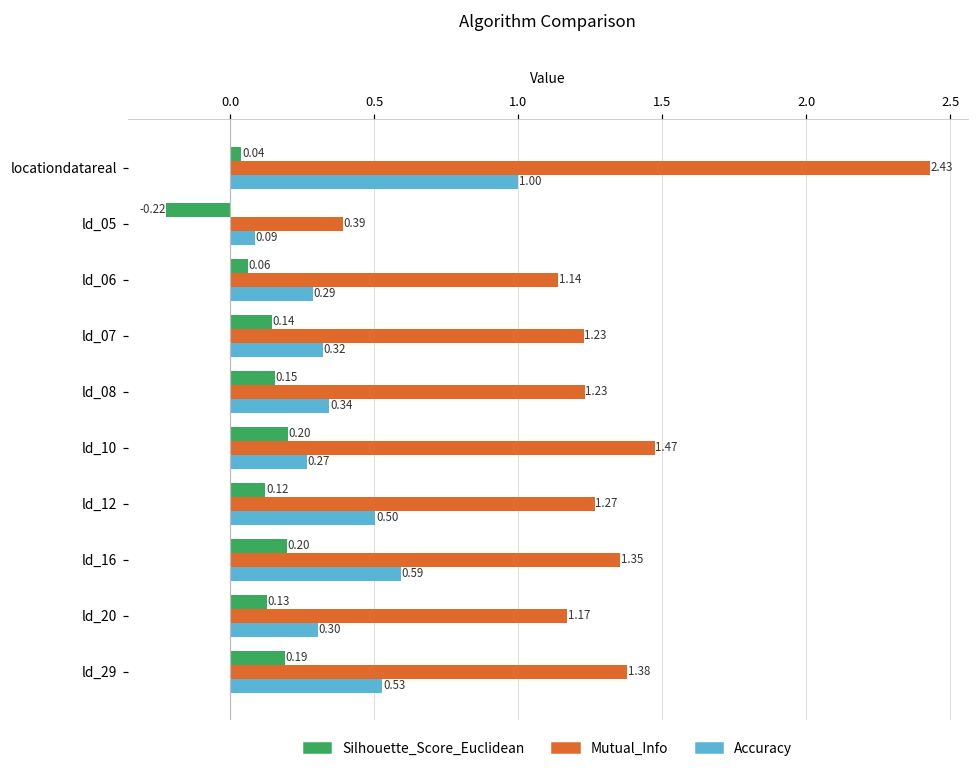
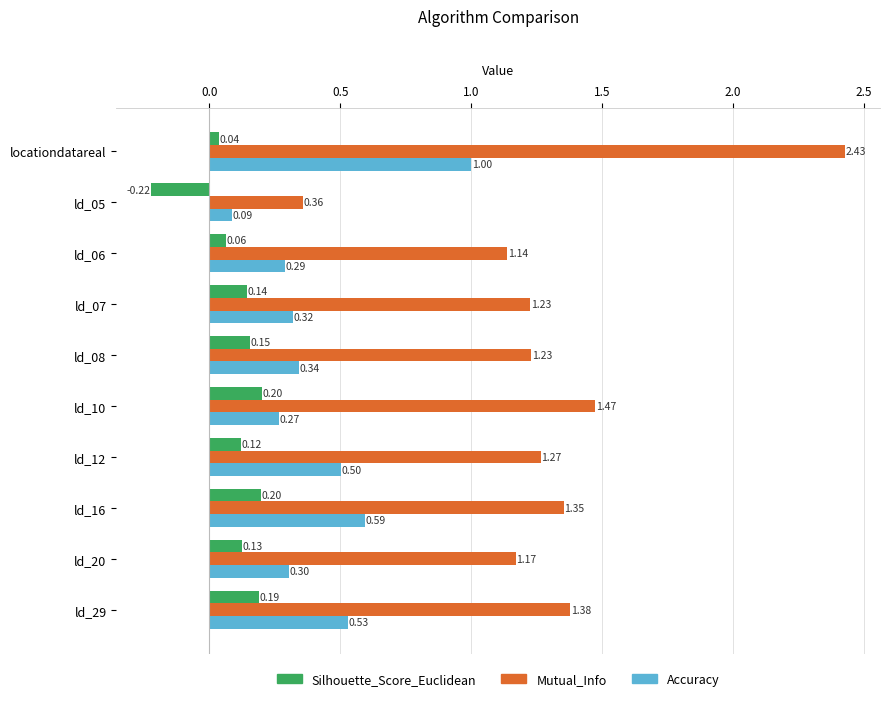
  {
    "Silhouette_Score_Euclidean": {
      "locationdatareal": 0.04,
      "ld_05": -0.22,
      "ld_06": 0.06,
      "ld_07": 0.14,
      "ld_08": 0.15,
      "ld_10": 0.20,
      "ld_12": 0.12,
      "ld_16": 0.20,
      "ld_20": 0.13,
      "ld_29": 0.19
    },
    "Mutual_Info": {
      "locationdatareal": 2.43,
-     "ld_05": 0.39,
+     "ld_05": 0.36,
      "ld_06": 1.14,
      "ld_07": 1.23,
      "ld_08": 1.23,
      "ld_10": 1.47,
      "ld_12": 1.27,
      "ld_16": 1.35,
      "ld_20": 1.17,
      "ld_29": 1.38
    },
    "Accuracy": {
      "locationdatareal": 1.00,
      "ld_05": 0.09,
      "ld_06": 0.29,
      "ld_07": 0.32,
      "ld_08": 0.34,
      "ld_10": 0.27,
      "ld_12": 0.50,
      "ld_16": 0.59,
      "ld_20": 0.30,
      "ld_29": 0.53
    }
  }
